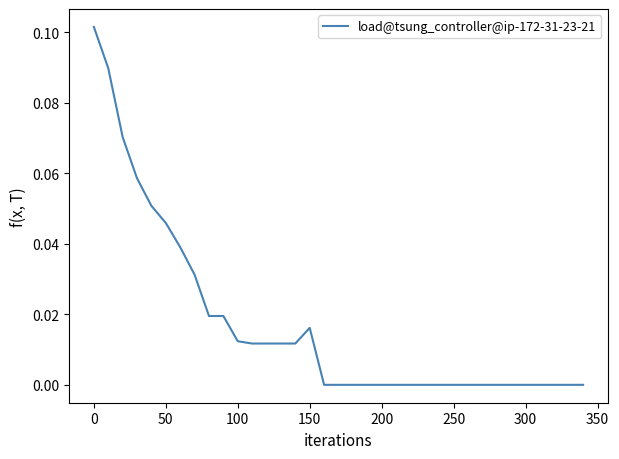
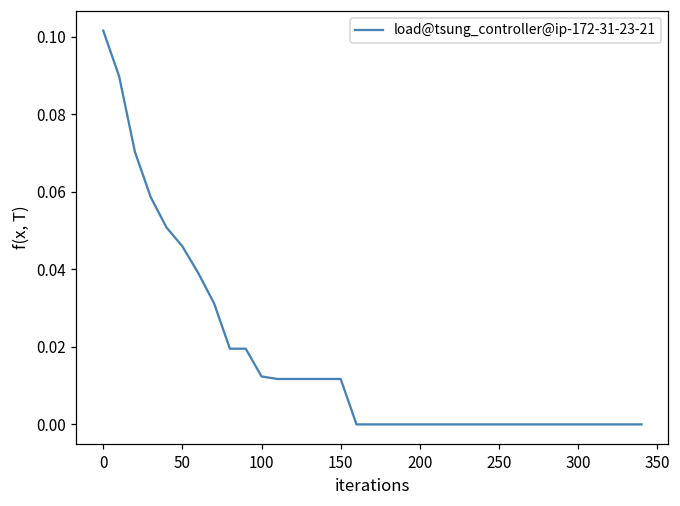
  {
    "0": 0.102,
    "50": 0.046,
    "100": 0.012,
-   "150": 0.016,
+   "150": 0.012,
    "200": 0.000,
    "250": 0.000,
    "300": 0.000
  }
